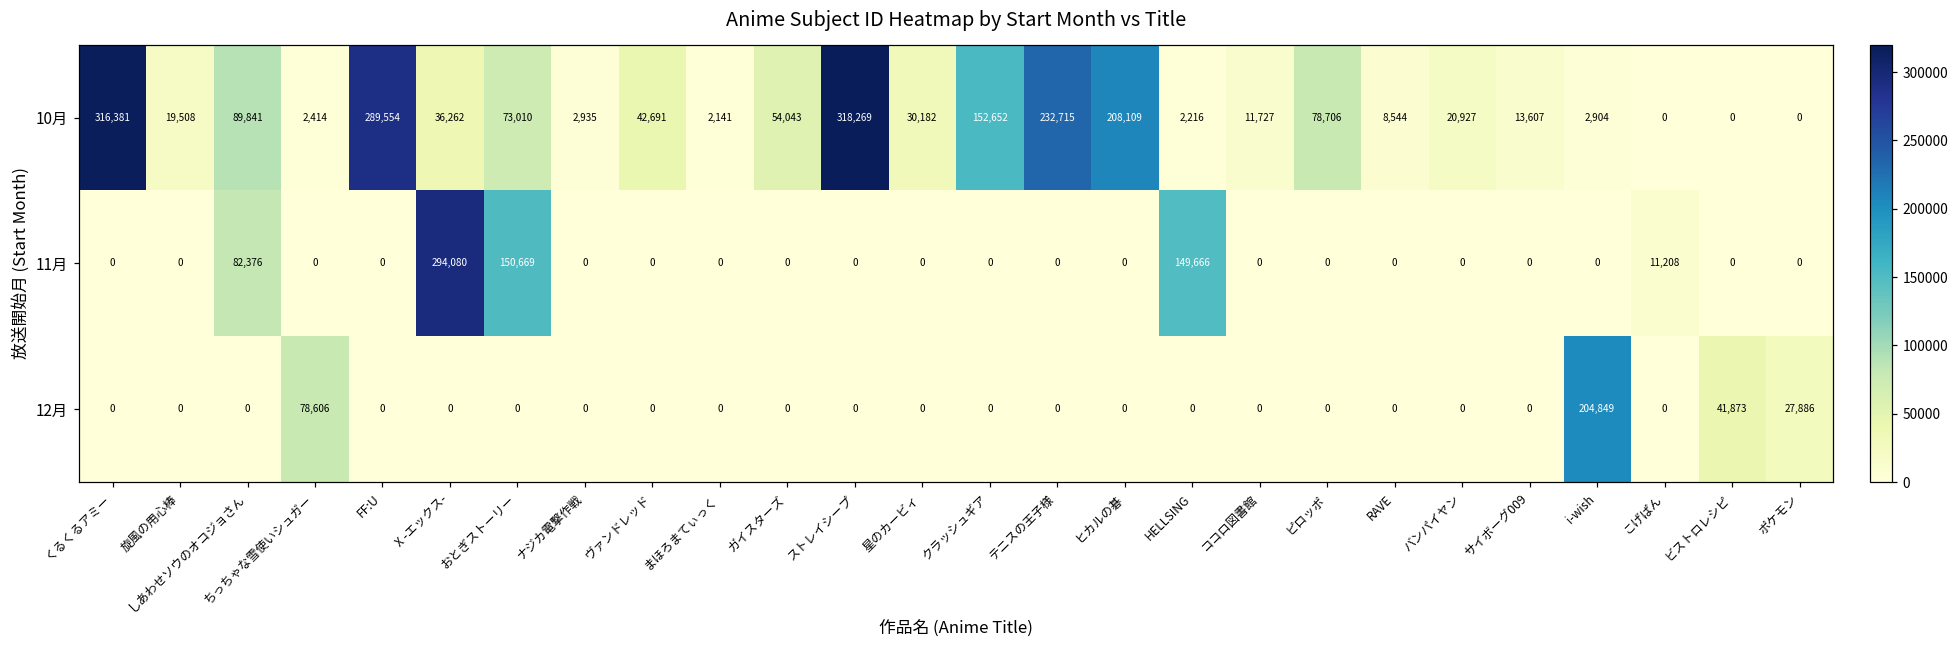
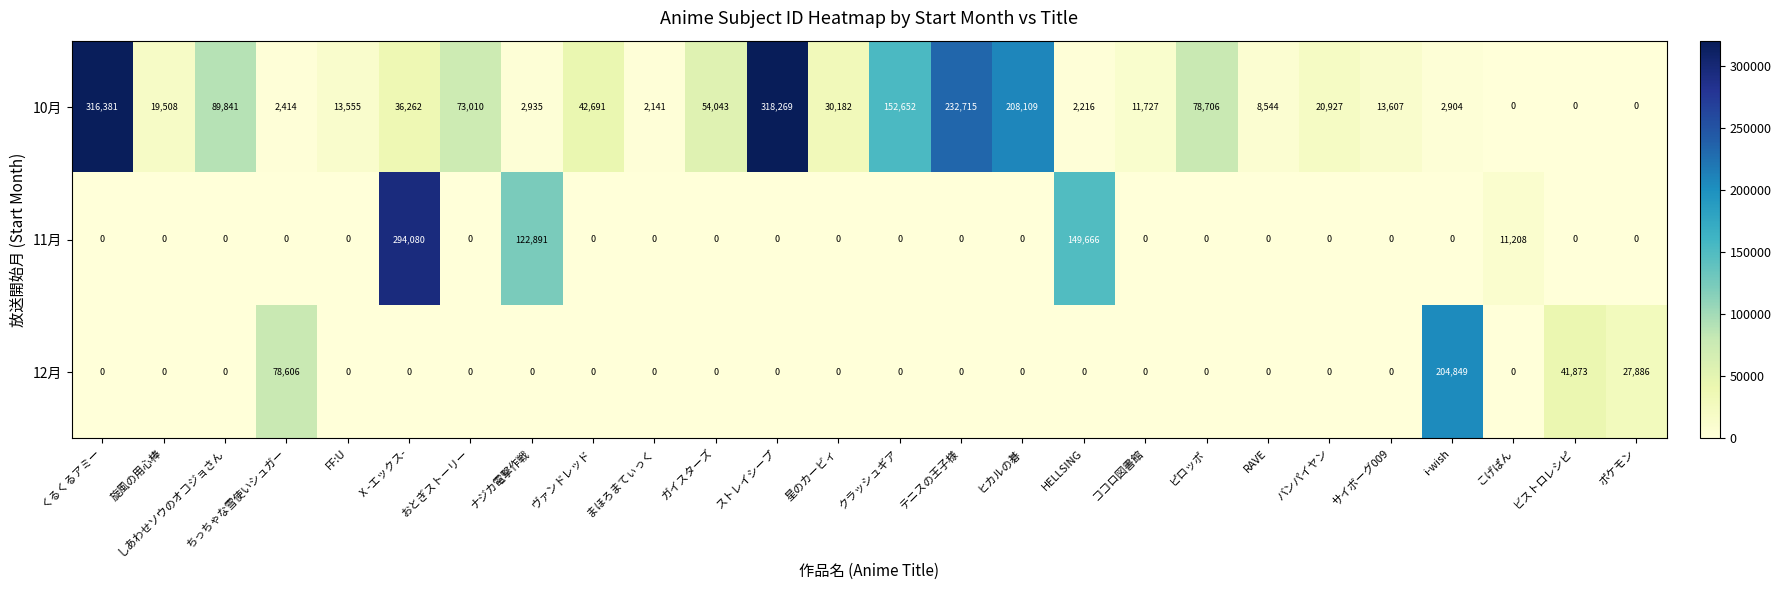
  {
    "10月": {
      "くるくるアミー": "316,381",
      "旋風の用心棒": "19,508",
      "しあわせソウのオコジョさん": "89,841",
      "ちっちゃな雪使いシュガー": "2,414",
-     "FF:U": "289,554",
+     "FF:U": "13,555",
      "X -エックス-": "36,262",
      "おとぎストーリー": "73,010",
      "ナジカ電撃作戦": "2,935",
      "ヴァンドレッド": "42,691",
      "まほろまてぃっく": "2,141",
      "ガイスターズ": "54,043",
      "ストレイシープ": "318,269",
      "星のカービィ": "30,182",
      "クラッシュギア": "152,652",
      "テニスの王子様": "232,715",
      "ヒカルの碁": "208,109",
      "HELLSING": "2,216",
      "ココロ図書館": "11,727",
      "ピロッポ": "78,706",
      "RAVE": "8,544",
      "バンパイヤン": "20,927",
      "サイボーグ009": "13,607",
      "i-wish": "2,904",
      "こげぱん": "0",
      "ビストロレシピ": "0",
      "ポケモン": "0"
    },
    "11月": {
      "くるくるアミー": "0",
      "旋風の用心棒": "0",
-     "しあわせソウのオコジョさん": "82,376",
+     "しあわせソウのオコジョさん": "0",
      "ちっちゃな雪使いシュガー": "0",
      "FF:U": "0",
      "X -エックス-": "294,080",
-     "おとぎストーリー": "150,669",
-     "ナジカ電撃作戦": "0",
+     "おとぎストーリー": "0",
+     "ナジカ電撃作戦": "122,891",
      "ヴァンドレッド": "0",
      "まほろまてぃっく": "0",
      "ガイスターズ": "0",
      "ストレイシープ": "0",
      "星のカービィ": "0",
      "クラッシュギア": "0",
      "テニスの王子様": "0",
      "ヒカルの碁": "0",
      "HELLSING": "149,666",
      "ココロ図書館": "0",
      "ピロッポ": "0",
      "RAVE": "0",
      "バンパイヤン": "0",
      "サイボーグ009": "0",
      "i-wish": "0",
      "こげぱん": "11,208",
      "ビストロレシピ": "0",
      "ポケモン": "0"
    },
    "12月": {
      "くるくるアミー": "0",
      "旋風の用心棒": "0",
      "しあわせソウのオコジョさん": "0",
      "ちっちゃな雪使いシュガー": "78,606",
      "FF:U": "0",
      "X -エックス-": "0",
      "おとぎストーリー": "0",
      "ナジカ電撃作戦": "0",
      "ヴァンドレッド": "0",
      "まほろまてぃっく": "0",
      "ガイスターズ": "0",
      "ストレイシープ": "0",
      "星のカービィ": "0",
      "クラッシュギア": "0",
      "テニスの王子様": "0",
      "ヒカルの碁": "0",
      "HELLSING": "0",
      "ココロ図書館": "0",
      "ピロッポ": "0",
      "RAVE": "0",
      "バンパイヤン": "0",
      "サイボーグ009": "0",
      "i-wish": "204,849",
      "こげぱん": "0",
      "ビストロレシピ": "41,873",
      "ポケモン": "27,886"
    }
  }
